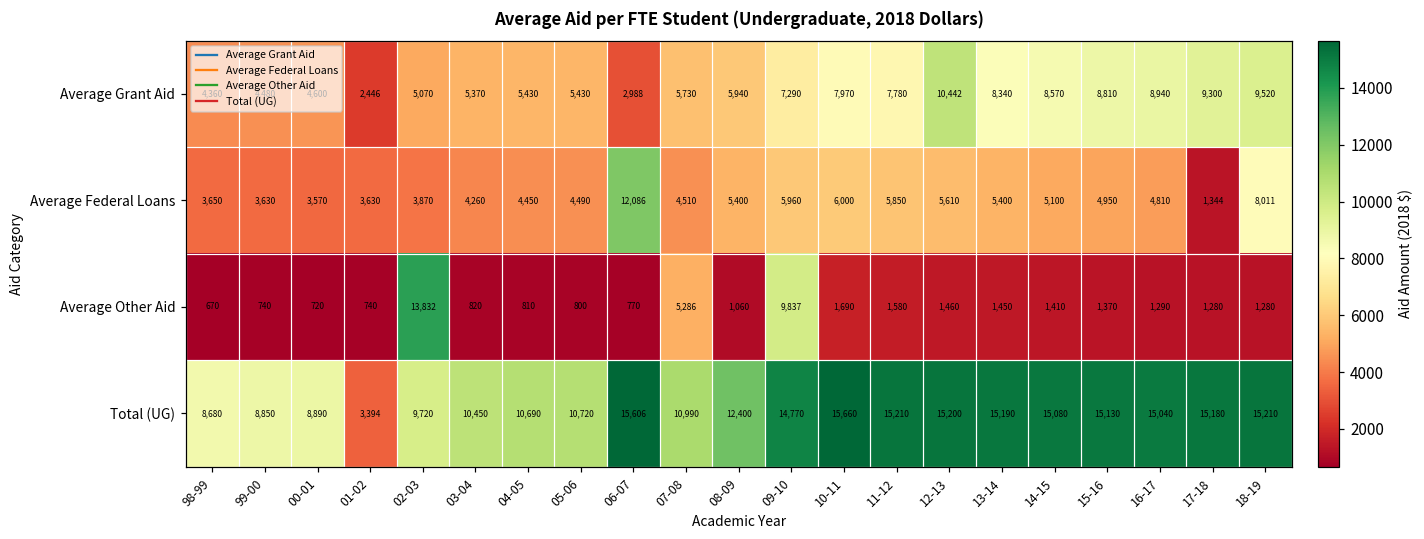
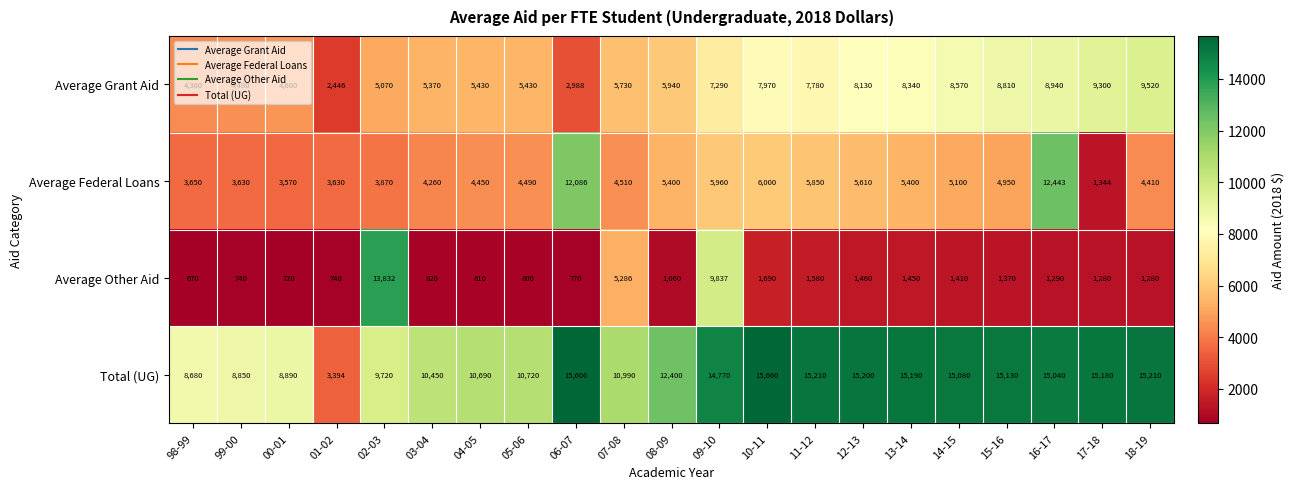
  {
    "Average Grant Aid": {
      "01-02": "2,446",
      "02-03": "5,070",
      "03-04": "5,370",
      "04-05": "5,430",
      "05-06": "5,430",
      "06-07": "2,988",
      "07-08": "5,730",
      "08-09": "5,940",
      "09-10": "7,290",
      "10-11": "7,970",
      "11-12": "7,780",
-     "12-13": "10,442",
+     "12-13": "8,130",
      "13-14": "8,340",
      "14-15": "8,570",
      "15-16": "8,810",
      "16-17": "8,940",
      "17-18": "9,300",
      "18-19": "9,520"
    },
    "Average Federal Loans": {
      "98-99": "3,650",
      "99-00": "3,630",
      "00-01": "3,570",
      "01-02": "3,630",
      "02-03": "3,870",
      "03-04": "4,260",
      "04-05": "4,450",
      "05-06": "4,490",
      "06-07": "12,086",
      "07-08": "4,510",
      "08-09": "5,400",
      "09-10": "5,960",
      "10-11": "6,000",
      "11-12": "5,850",
      "12-13": "5,610",
      "13-14": "5,400",
      "14-15": "5,100",
      "15-16": "4,950",
-     "16-17": "4,810",
+     "16-17": "12,443",
      "17-18": "1,344",
-     "18-19": "8,011"
+     "18-19": "4,410"
    },
    "Average Other Aid": {
      "98-99": "670",
      "99-00": "740",
      "00-01": "720",
      "01-02": "740",
      "02-03": "13,832",
      "03-04": "820",
      "04-05": "810",
      "05-06": "800",
      "06-07": "770",
      "07-08": "5,286",
      "08-09": "1,060",
      "09-10": "9,837",
      "10-11": "1,690",
      "11-12": "1,580",
      "12-13": "1,460",
      "13-14": "1,450",
      "14-15": "1,410",
      "15-16": "1,370",
      "16-17": "1,290",
      "17-18": "1,280",
      "18-19": "1,280"
    },
    "Total (UG)": {
      "98-99": "8,680",
      "99-00": "8,850",
      "00-01": "8,890",
      "01-02": "3,394",
      "02-03": "9,720",
      "03-04": "10,450",
      "04-05": "10,690",
      "05-06": "10,720",
      "06-07": "15,606",
      "07-08": "10,990",
      "08-09": "12,400",
      "09-10": "14,770",
      "10-11": "15,660",
      "11-12": "15,210",
      "12-13": "15,200",
      "13-14": "15,190",
      "14-15": "15,080",
      "15-16": "15,130",
      "16-17": "15,040",
      "17-18": "15,180",
      "18-19": "15,210"
    }
  }
